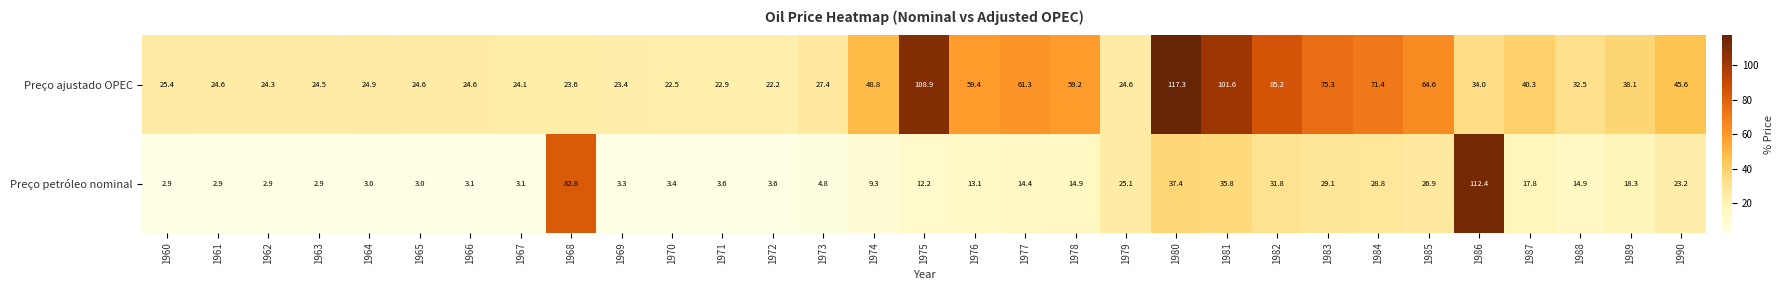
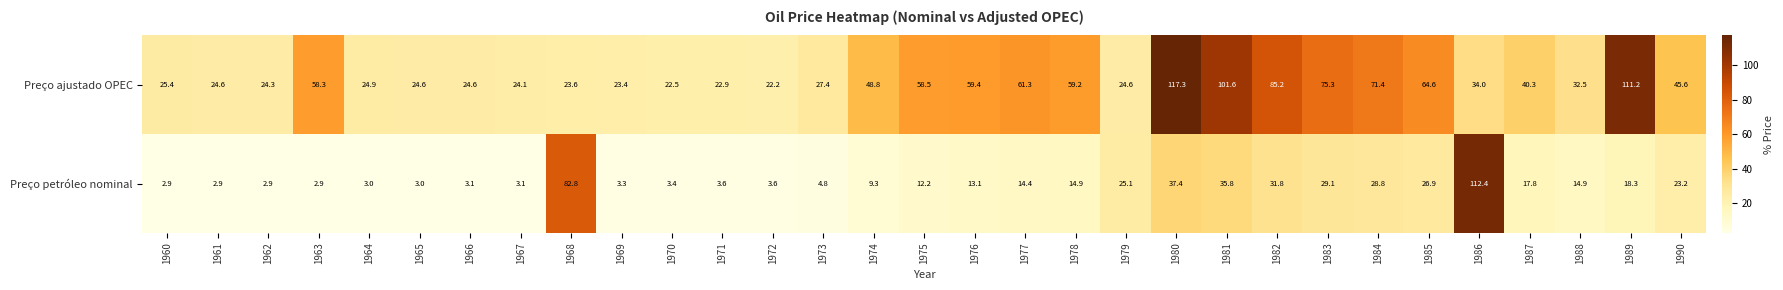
  {
    "Preço ajustado OPEC": {
      "1960": 25.4,
      "1961": 24.6,
      "1962": 24.3,
-     "1963": 24.5,
+     "1963": 58.3,
      "1964": 24.9,
      "1965": 24.6,
      "1966": 24.6,
      "1967": 24.1,
      "1968": 23.6,
      "1969": 23.4,
      "1970": 22.5,
      "1971": 22.9,
      "1972": 22.2,
      "1973": 27.4,
      "1974": 48.8,
-     "1975": 108.9,
+     "1975": 58.5,
      "1976": 59.4,
      "1977": 61.3,
      "1978": 59.2,
      "1979": 24.6,
      "1980": 117.3,
      "1981": 101.6,
      "1982": 85.2,
      "1983": 75.3,
      "1984": 71.4,
      "1985": 64.6,
      "1986": 34.0,
      "1987": 40.3,
      "1988": 32.5,
-     "1989": 38.1,
+     "1989": 111.2,
      "1990": 45.6
    },
    "Preço petróleo nominal": {
      "1960": 2.9,
      "1961": 2.9,
      "1962": 2.9,
      "1963": 2.9,
      "1964": 3.0,
      "1965": 3.0,
      "1966": 3.1,
      "1967": 3.1,
      "1968": 82.8,
      "1969": 3.3,
      "1970": 3.4,
      "1971": 3.6,
      "1972": 3.6,
      "1973": 4.8,
      "1974": 9.3,
      "1975": 12.2,
      "1976": 13.1,
      "1977": 14.4,
      "1978": 14.9,
      "1979": 25.1,
      "1980": 37.4,
      "1981": 35.8,
      "1982": 31.8,
      "1983": 29.1,
      "1984": 28.8,
      "1985": 26.9,
      "1986": 112.4,
      "1987": 17.8,
      "1988": 14.9,
      "1989": 18.3,
      "1990": 23.2
    }
  }
